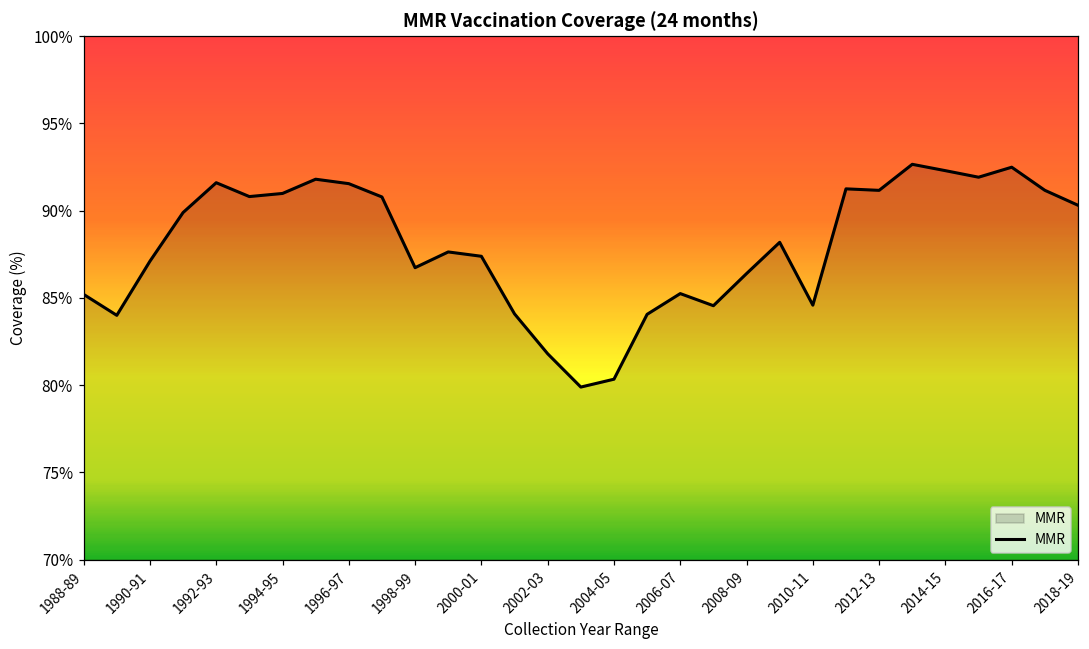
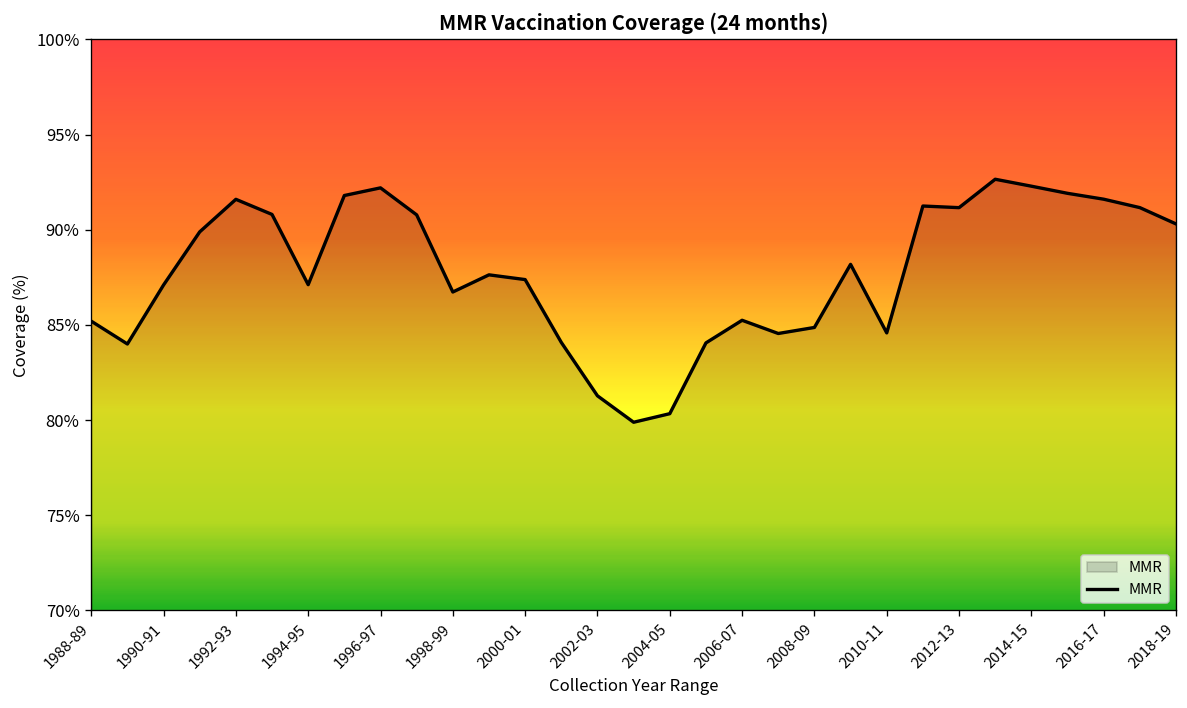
  {
    "1988-89": "85.2%",
    "1990-91": "87.1%",
    "1992-93": "91.6%",
-   "1994-95": "91.0%",
-   "1996-97": "91.5%",
+   "1994-95": "87.1%",
+   "1996-97": "92.2%",
    "1998-99": "86.7%",
    "2000-01": "87.4%",
-   "2002-03": "81.8%",
+   "2002-03": "81.3%",
    "2004-05": "80.3%",
    "2006-07": "85.2%",
-   "2008-09": "86.4%",
+   "2008-09": "84.9%",
    "2010-11": "84.6%",
    "2012-13": "91.2%",
    "2014-15": "92.3%",
-   "2016-17": "92.5%",
+   "2016-17": "91.6%",
    "2018-19": "90.3%"
  }
